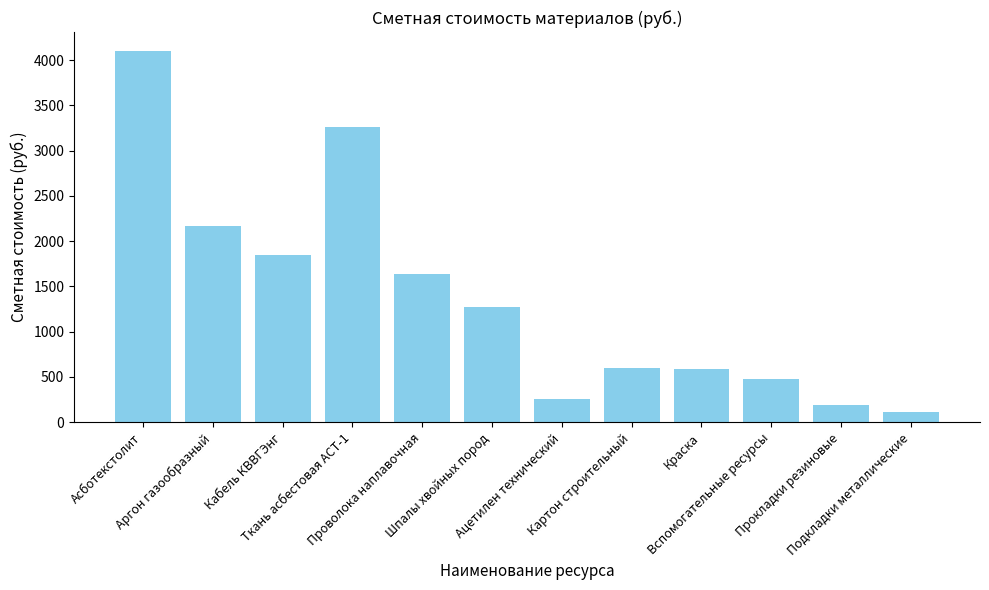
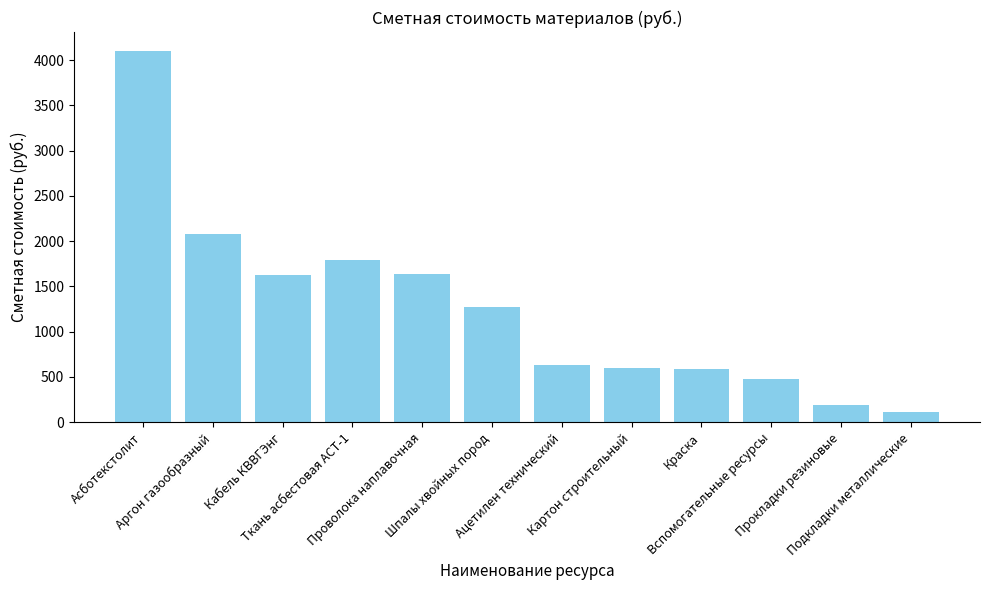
  {
    "Асботекстолит": 4100,
-   "Аргон газообразный": 2200,
-   "Кабель КВВГЭнг": 1800,
-   "Ткань асбестовая АСТ-1": 3300,
+   "Аргон газообразный": 2100,
+   "Кабель КВВГЭнг": 1600,
+   "Ткань асбестовая АСТ-1": 1800,
    "Проволока наплавочная": 1600,
    "Шпалы хвойных пород": 1300,
-   "Ацетилен технический": 300,
+   "Ацетилен технический": 600,
    "Картон строительный": 600,
    "Краска": 600,
    "Вспомогательные ресурсы": 500,
    "Прокладки резиновые": 200,
    "Подкладки металлические": 100
  }
